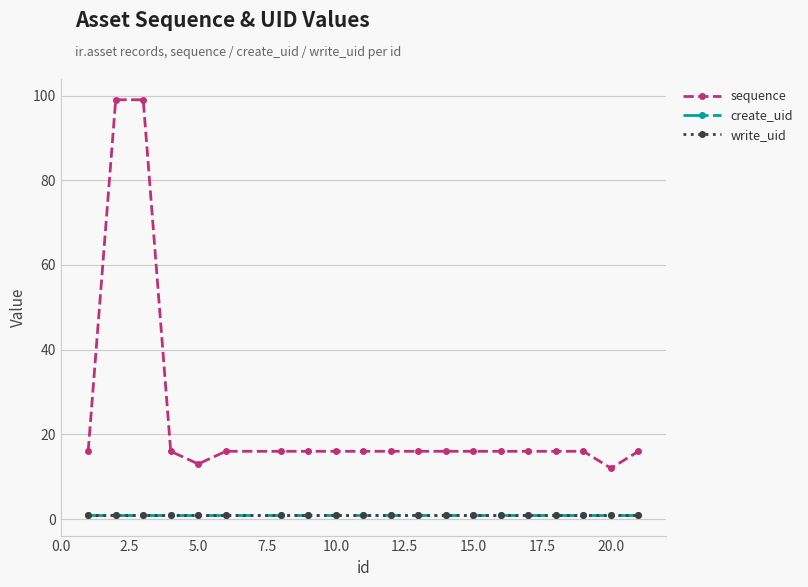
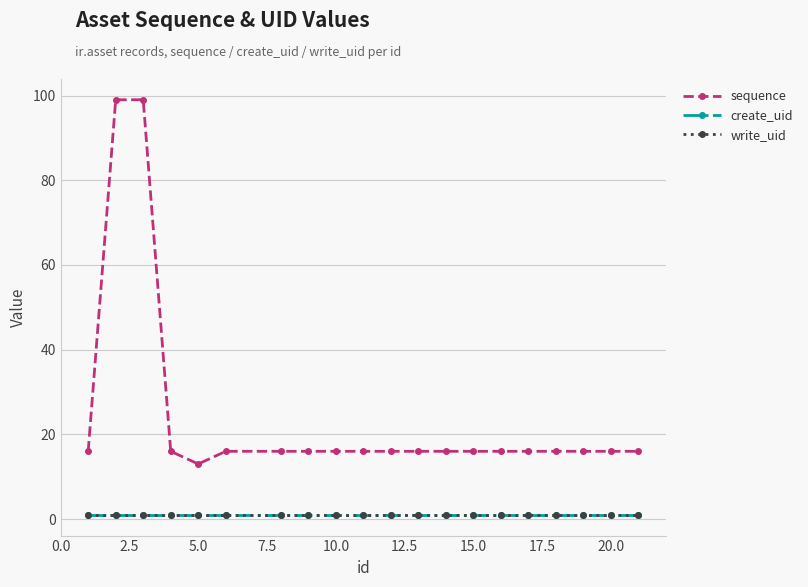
  {
    "sequence": {
      "5.0": 13,
      "10.0": 16,
      "15.0": 16,
-     "20.0": 12
+     "20.0": 16
    },
    "write_uid": {
      "5.0": 1,
      "10.0": 1,
      "15.0": 1,
      "20.0": 1
    }
  }
